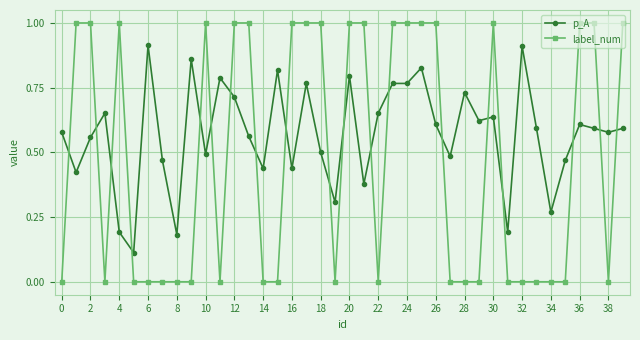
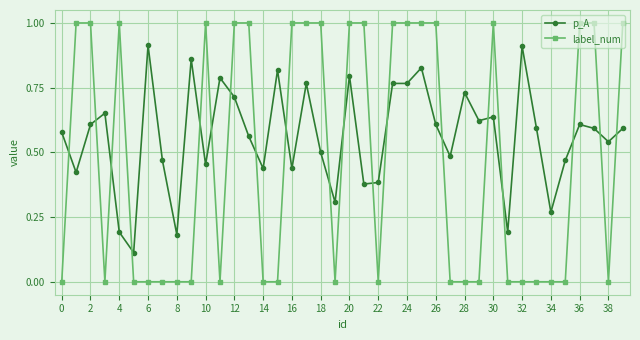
  {
    "p_A": {
      "0": 0.58,
-     "2": 0.56,
+     "2": 0.61,
      "4": 0.19,
      "6": 0.91,
      "8": 0.18,
-     "10": 0.49,
+     "10": 0.45,
      "12": 0.71,
      "14": 0.44,
      "16": 0.44,
      "18": 0.50,
      "20": 0.80,
-     "22": 0.65,
+     "22": 0.38,
      "24": 0.77,
      "26": 0.61,
      "28": 0.73,
      "30": 0.64,
      "32": 0.91,
      "34": 0.27,
      "36": 0.61,
-     "38": 0.58
+     "38": 0.54
    },
    "label_num": {
      "0": 0.00,
      "2": 1.00,
      "4": 1.00,
      "6": 0.00,
      "8": 0.00,
      "10": 1.00,
      "12": 1.00,
      "14": 0.00,
      "16": 1.00,
      "18": 1.00,
      "20": 1.00,
      "22": 0.00,
      "24": 1.00,
      "26": 1.00,
      "28": 0.00,
      "30": 1.00,
      "32": 0.00,
      "34": 0.00,
      "38": 0.00
    }
  }
